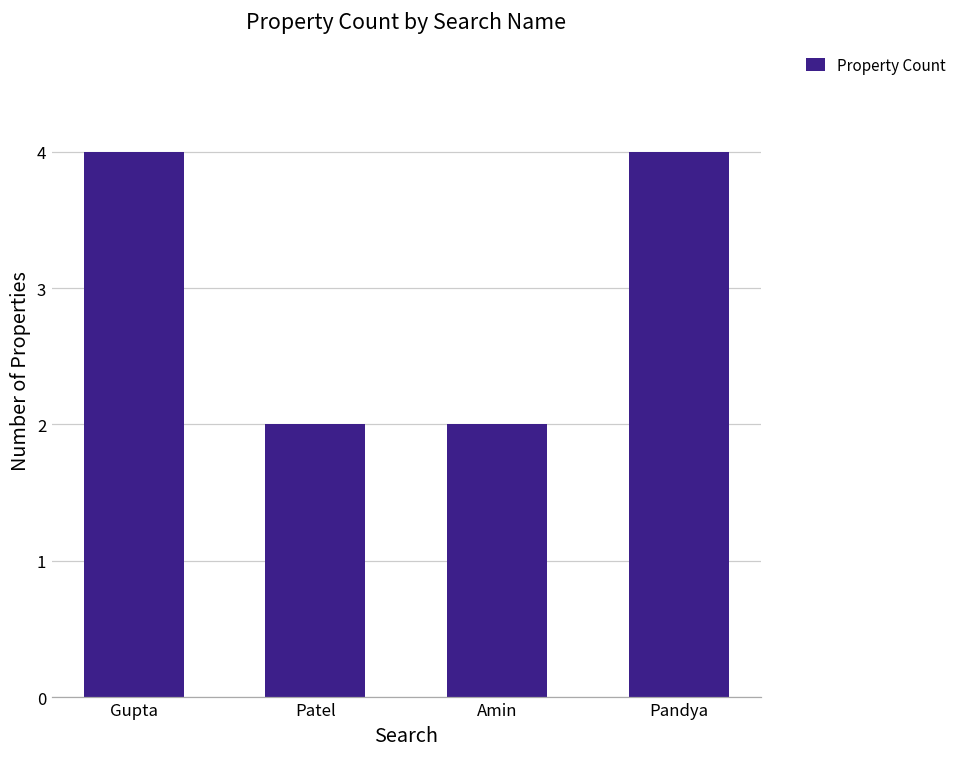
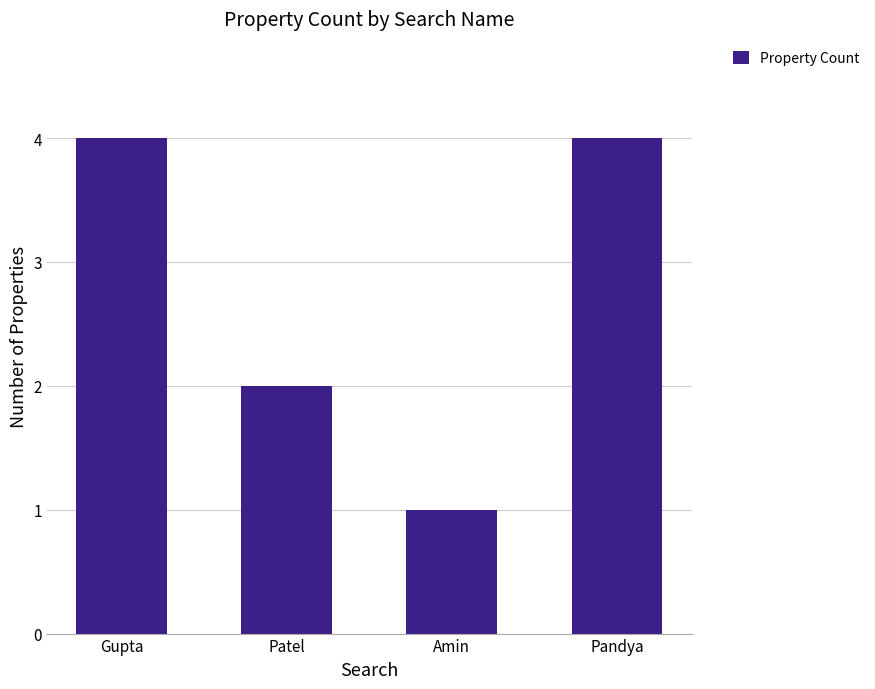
  {
    "Gupta": 4,
    "Patel": 2,
-   "Amin": 2,
+   "Amin": 1,
    "Pandya": 4
  }
